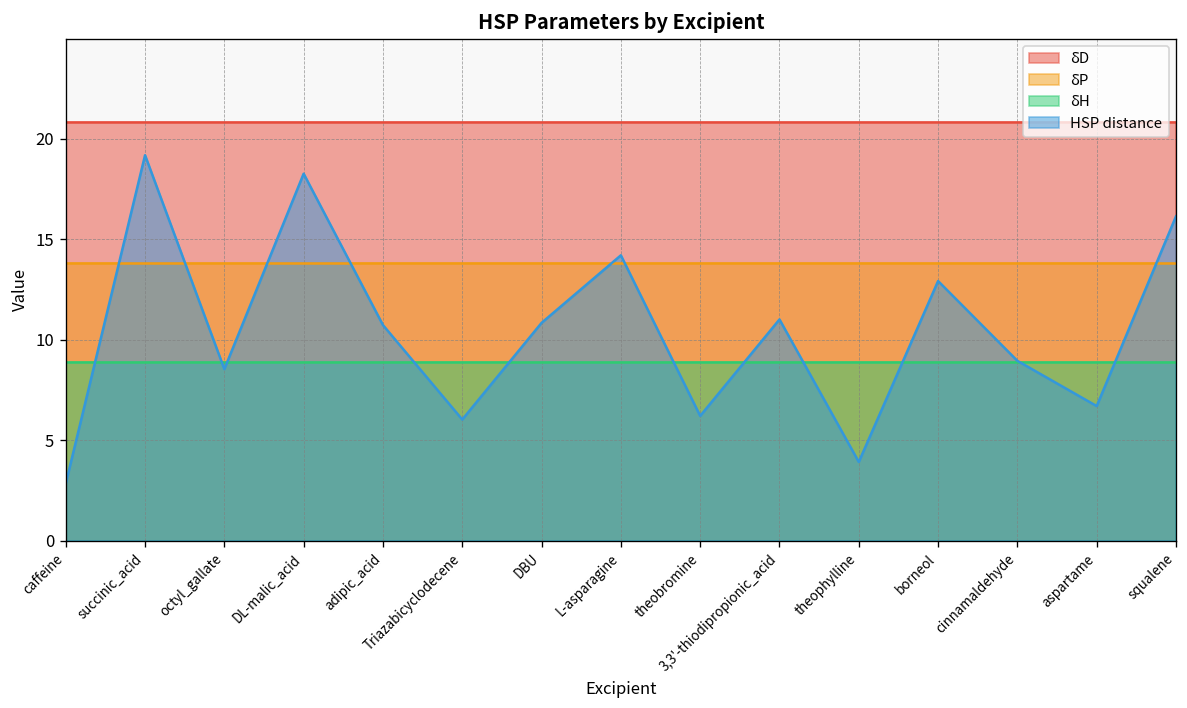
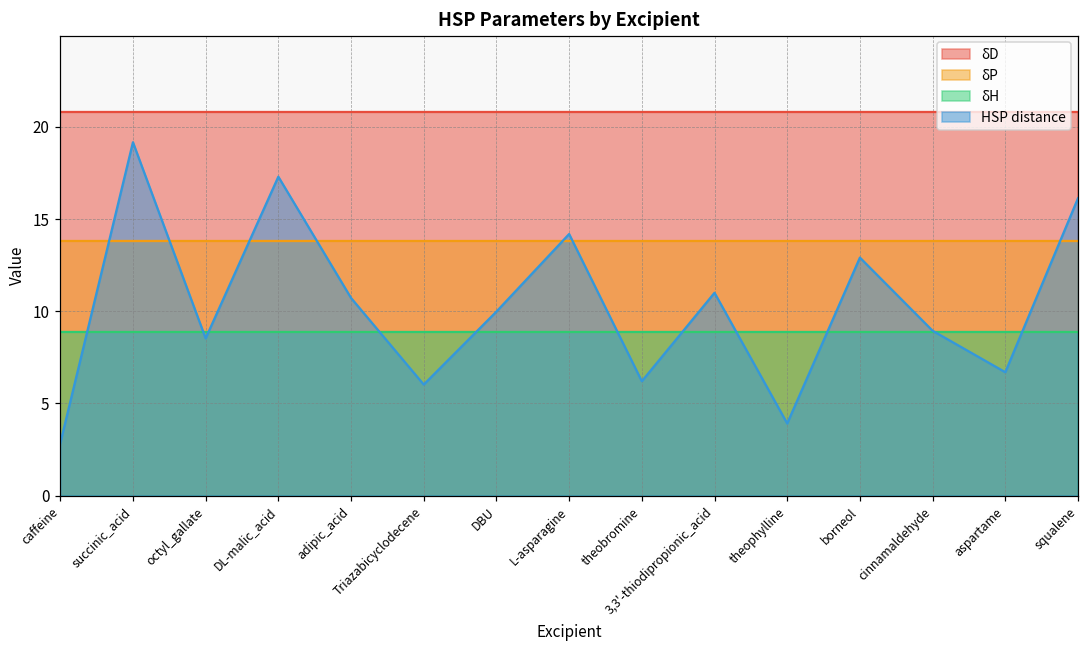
  {
    "δD": {
      "caffeine": 20.8,
      "succinic_acid": 20.8,
      "octyl_gallate": 20.8,
      "DL-malic_acid": 20.8,
      "adipic_acid": 20.8,
      "Triazabicyclodecene": 20.8,
      "DBU": 20.8,
      "L-asparagine": 20.8,
      "theobromine": 20.8,
      "3,3'-thiodipropionic_acid": 20.8,
      "theophylline": 20.8,
      "borneol": 20.8,
      "cinnamaldehyde": 20.8,
      "squalene": 20.8
    },
    "δP": {
      "caffeine": 13.8,
      "succinic_acid": 13.8,
      "octyl_gallate": 13.8,
      "DL-malic_acid": 13.8,
      "adipic_acid": 13.8,
      "Triazabicyclodecene": 13.8,
      "DBU": 13.8,
      "L-asparagine": 13.8,
      "theobromine": 13.8,
      "3,3'-thiodipropionic_acid": 13.8,
      "theophylline": 13.8,
      "borneol": 13.8,
      "cinnamaldehyde": 13.8,
      "aspartame": 13.8,
      "squalene": 13.8
    },
    "δH": {
      "caffeine": 8.9,
      "succinic_acid": 8.9,
      "octyl_gallate": 8.9,
      "DL-malic_acid": 8.9,
      "adipic_acid": 8.9,
      "Triazabicyclodecene": 8.9,
      "DBU": 8.9,
      "L-asparagine": 8.9,
      "theobromine": 8.9,
      "3,3'-thiodipropionic_acid": 8.9,
      "theophylline": 8.9,
      "borneol": 8.9,
      "aspartame": 8.9,
      "squalene": 8.9
    },
    "HSP distance": {
      "caffeine": 2.8,
      "succinic_acid": 19.2,
      "octyl_gallate": 8.5,
-     "DL-malic_acid": 18.3,
+     "DL-malic_acid": 17.3,
      "adipic_acid": 10.7,
      "Triazabicyclodecene": 6.0,
-     "DBU": 10.8,
+     "DBU": 10.0,
      "L-asparagine": 14.2,
      "theobromine": 6.2,
      "3,3'-thiodipropionic_acid": 11.0,
      "theophylline": 3.9,
      "borneol": 12.9,
      "aspartame": 6.7,
      "squalene": 16.1
    }
  }
